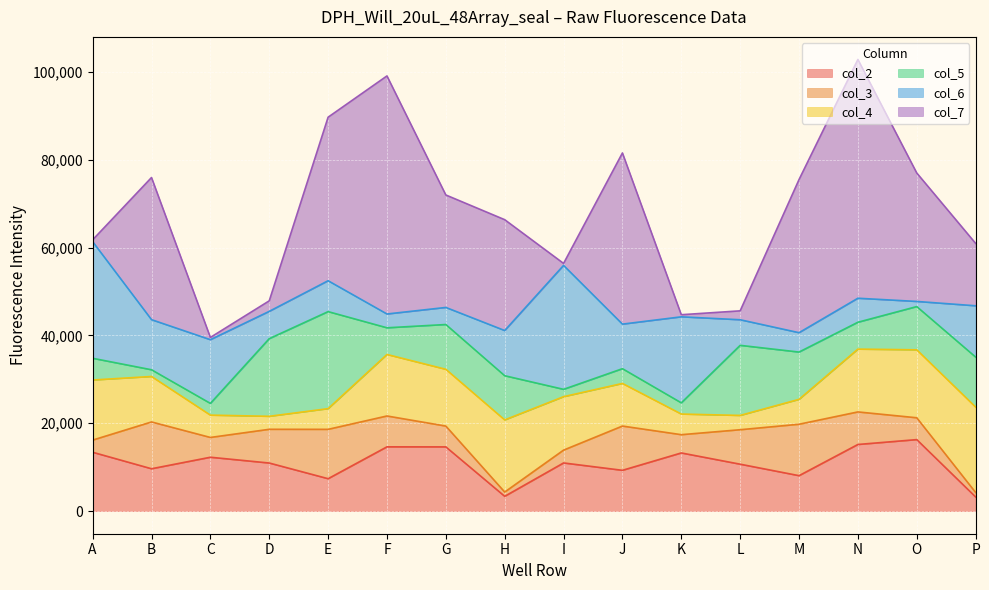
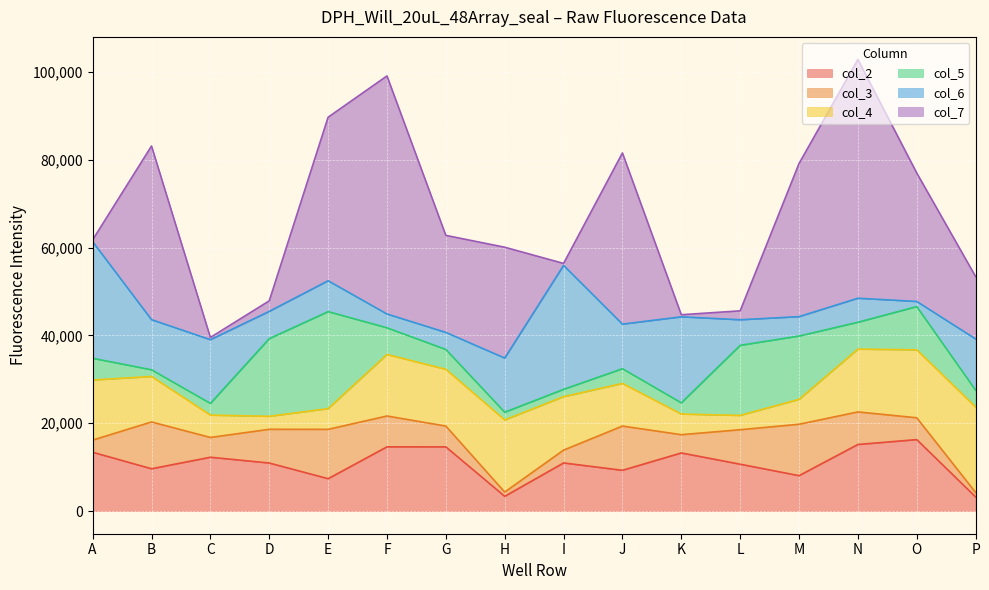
  {
    "col_5": {
      "A": "5,000",
      "B": "2,000",
      "C": "3,000",
      "D": "18,000",
      "E": "22,000",
      "F": "6,000",
-     "G": "10,000",
-     "H": "10,000",
+     "G": "5,000",
+     "H": "2,000",
      "I": "2,000",
      "J": "3,000",
      "K": "3,000",
      "L": "16,000",
-     "M": "11,000",
+     "M": "14,000",
      "N": "6,000",
      "O": "10,000",
-     "P": "11,000"
+     "P": "4,000"
    },
    "col_6": {
      "B": "11,000",
      "D": "6,000",
      "E": "7,000",
      "F": "3,000",
      "G": "4,000",
-     "H": "10,000",
+     "H": "12,000",
      "J": "10,000",
      "L": "6,000",
      "M": "4,000",
      "N": "5,000",
      "O": "1,000",
      "P": "12,000"
    },
    "col_7": {
-     "B": "32,000",
+     "B": "40,000",
      "D": "2,000",
      "E": "37,000",
      "F": "54,000",
-     "G": "26,000",
+     "G": "22,000",
      "H": "25,000",
      "J": "39,000",
      "L": "2,000",
      "M": "35,000",
      "O": "29,000",
      "P": "14,000"
    }
  }
